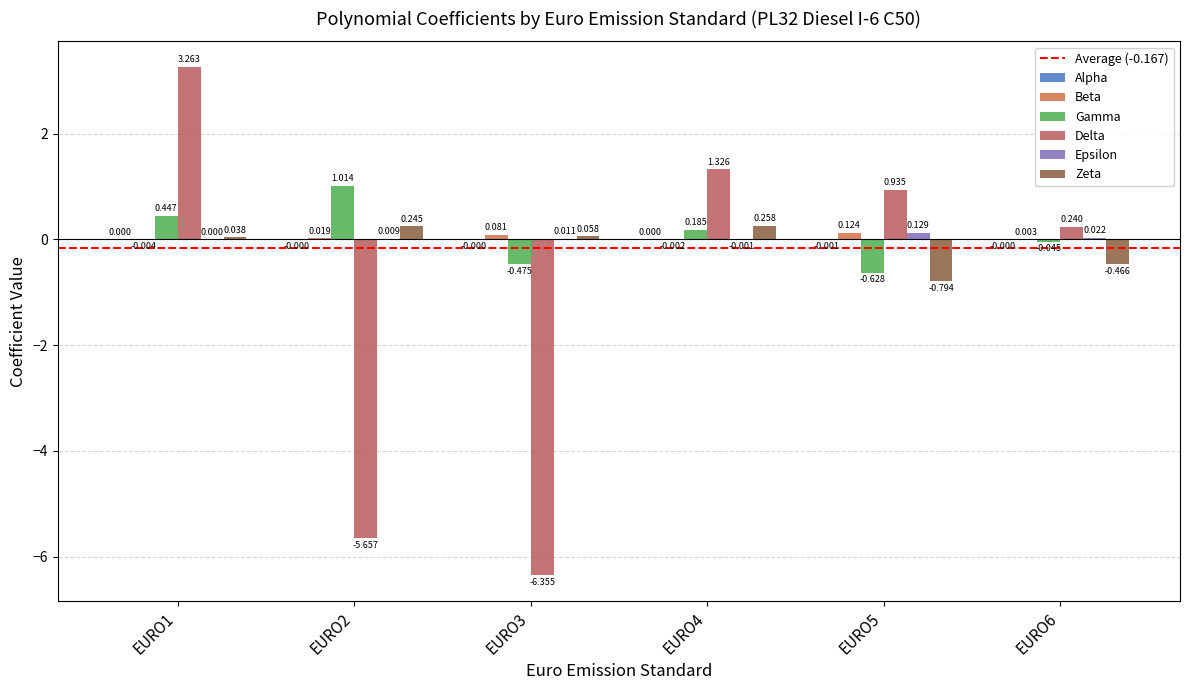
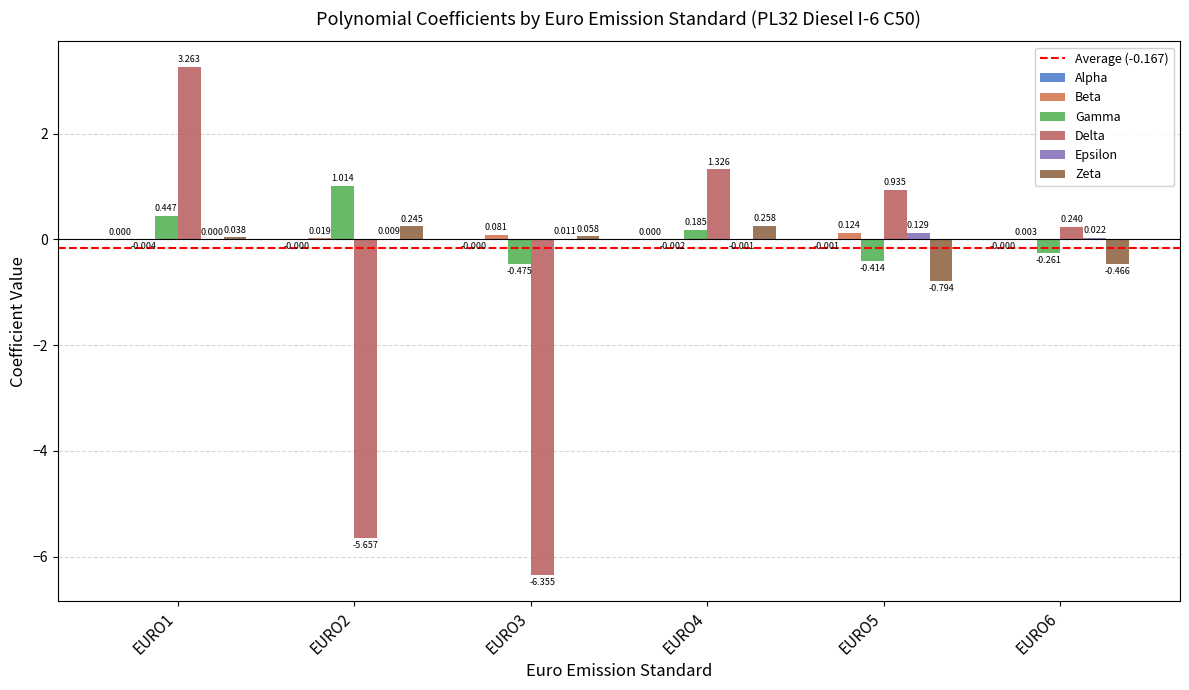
  {
    "Gamma": {
      "EURO1": 0.447,
      "EURO2": 1.014,
      "EURO3": -0.475,
      "EURO4": 0.185,
-     "EURO5": -0.628,
-     "EURO6": -0.045
+     "EURO5": -0.414,
+     "EURO6": -0.261
    }
  }
